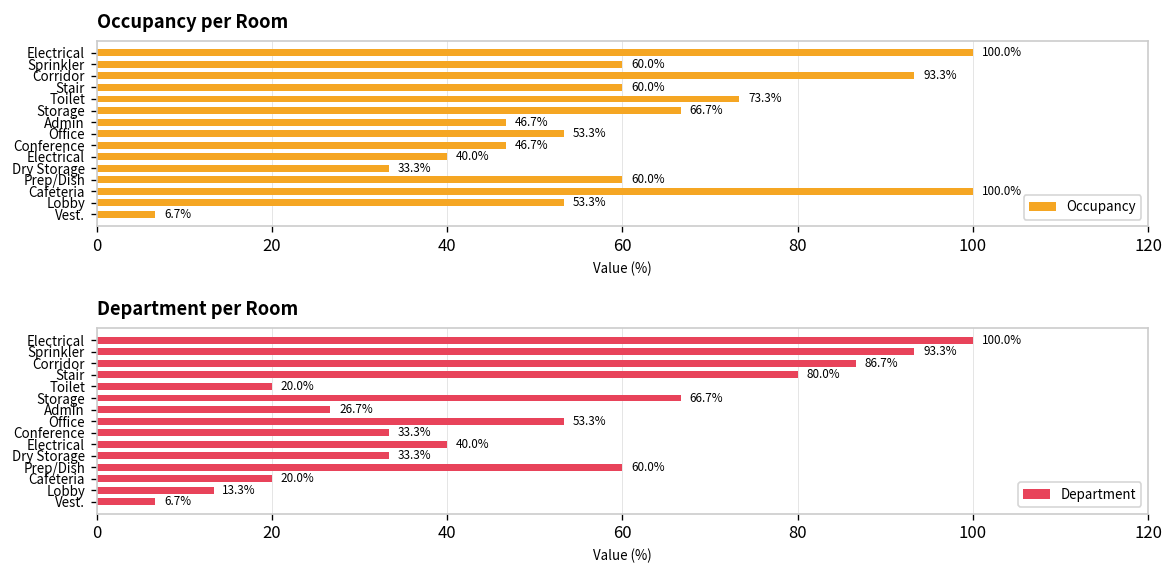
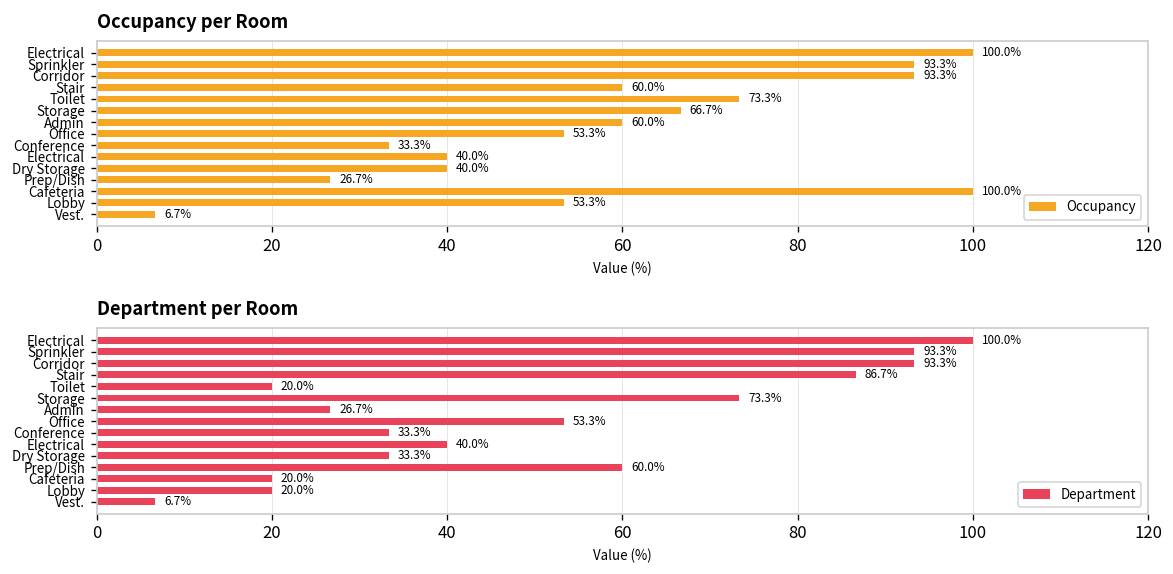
  {
    "Occupancy per Room": {
-     "Sprinkler": "60.0%",
+     "Sprinkler": "93.3%",
      "Corridor": "93.3%",
      "Stair": "60.0%",
      "Toilet": "73.3%",
      "Storage": "66.7%",
-     "Admin": "46.7%",
+     "Admin": "60.0%",
      "Office": "53.3%",
-     "Conference": "46.7%",
-     "Dry Storage": "33.3%",
-     "Prep/Dish": "60.0%",
+     "Conference": "33.3%",
+     "Dry Storage": "40.0%",
+     "Prep/Dish": "26.7%",
      "Cafeteria": "100.0%",
      "Lobby": "53.3%",
      "Vest.": "6.7%"
    },
    "Department per Room": {
      "Sprinkler": "93.3%",
-     "Corridor": "86.7%",
-     "Stair": "80.0%",
+     "Corridor": "93.3%",
+     "Stair": "86.7%",
      "Toilet": "20.0%",
-     "Storage": "66.7%",
+     "Storage": "73.3%",
      "Admin": "26.7%",
      "Office": "53.3%",
      "Conference": "33.3%",
      "Dry Storage": "33.3%",
      "Prep/Dish": "60.0%",
      "Cafeteria": "20.0%",
-     "Lobby": "13.3%",
+     "Lobby": "20.0%",
      "Vest.": "6.7%"
    }
  }
